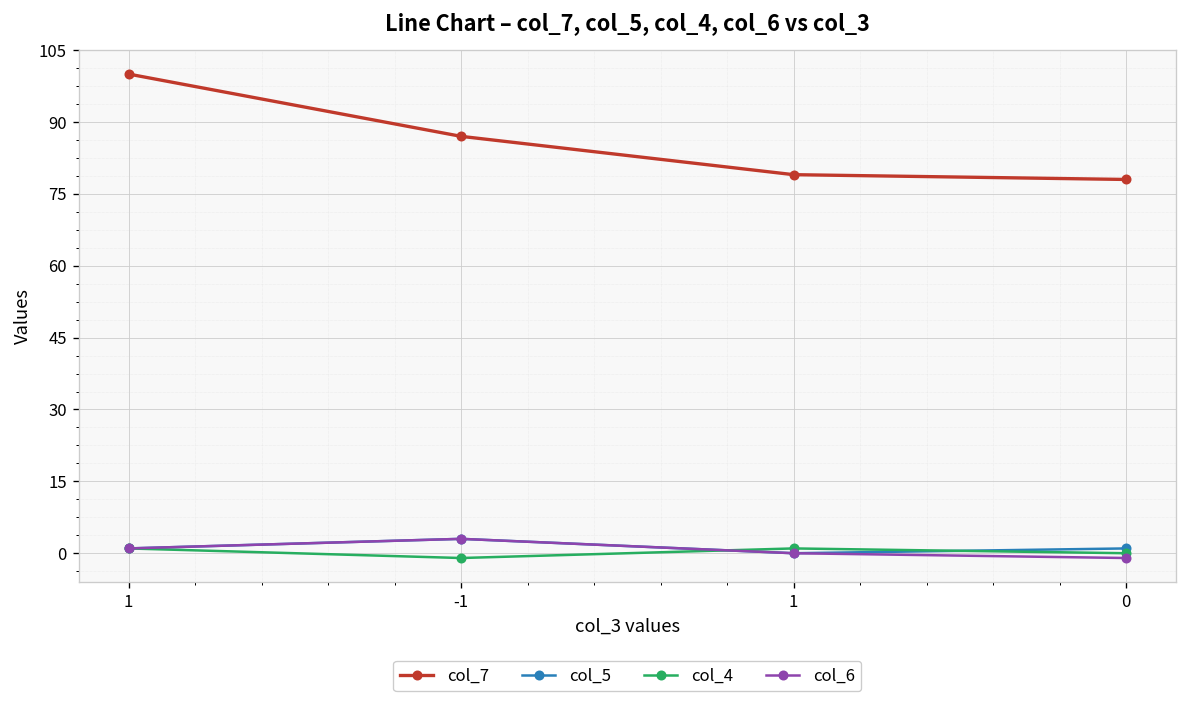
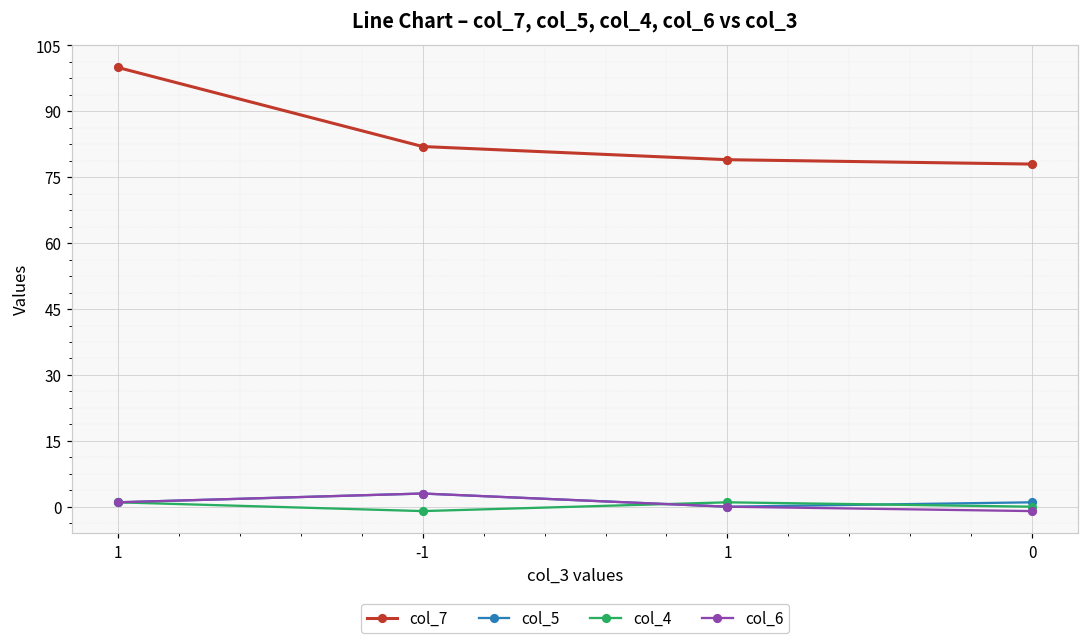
  {
    "col_7": {
-     "-1": 87,
+     "-1": 82,
      "0": 78
    },
    "col_5": {
      "0": 1
    },
    "col_4": {
      "-1": -1,
      "0": 0
    },
    "col_6": {
      "0": -1
    }
  }
